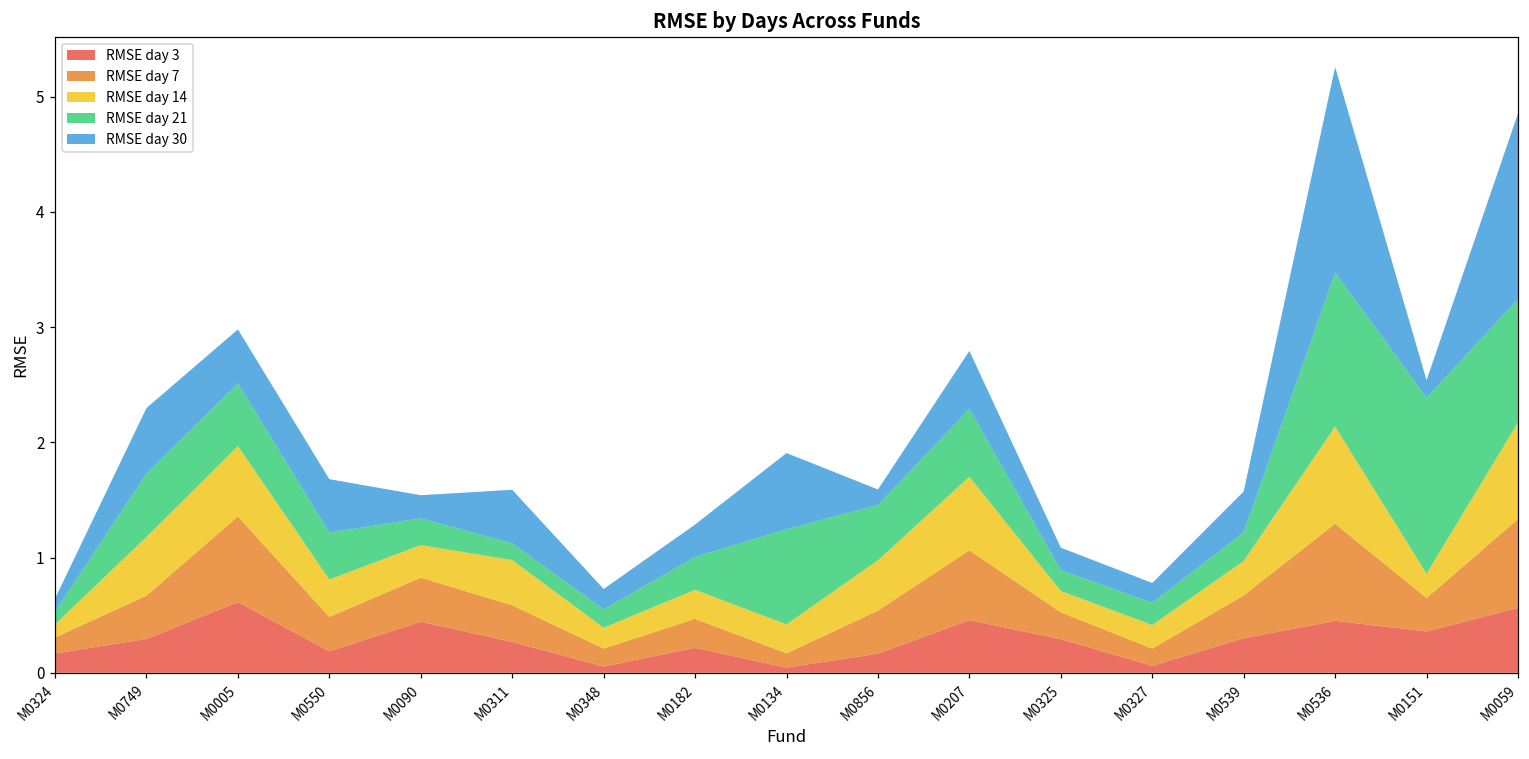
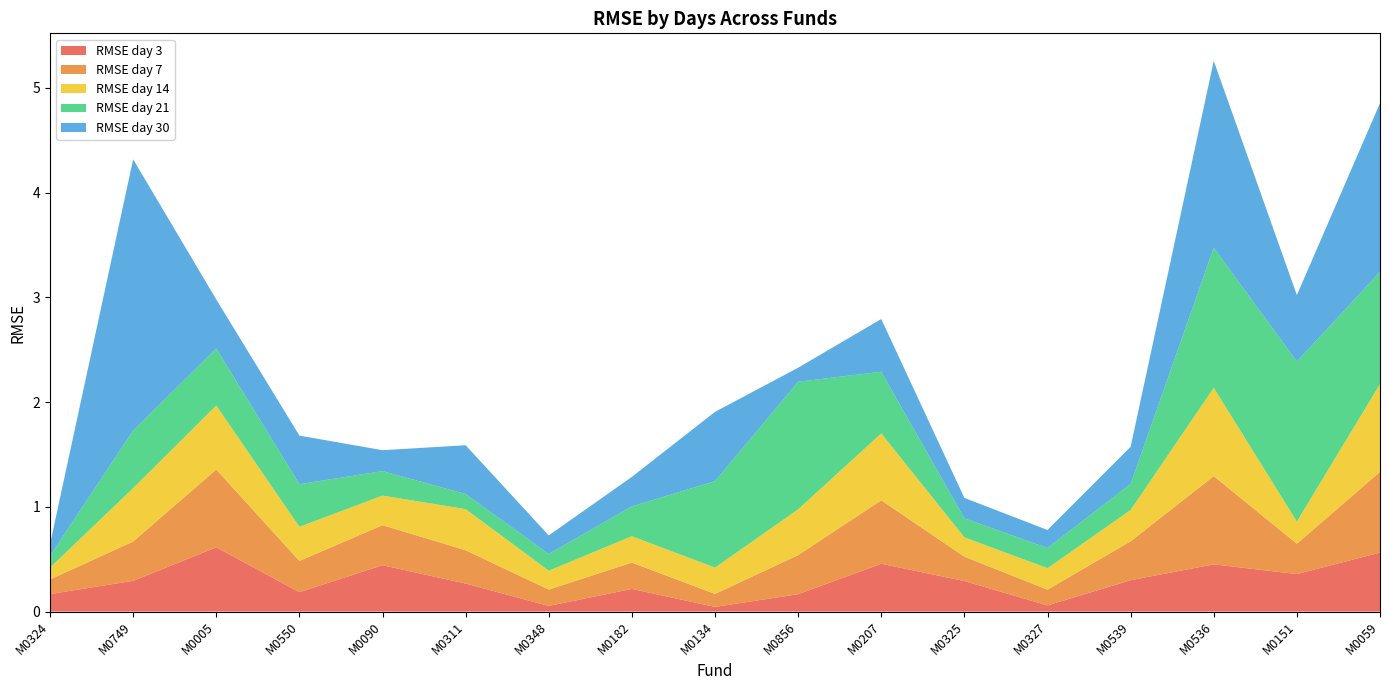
  {
    "RMSE day 14": {
      "M0324": 0.11,
      "M0749": 0.51,
      "M0005": 0.61,
      "M0550": 0.33,
      "M0090": 0.28,
      "M0311": 0.39,
      "M0348": 0.18,
      "M0182": 0.25,
      "M0134": 0.25,
      "M0856": 0.44,
      "M0207": 0.64,
      "M0325": 0.18,
      "M0327": 0.20,
      "M0539": 0.30,
      "M0536": 0.84,
      "M0151": 0.21,
      "M0059": 0.84
    },
    "RMSE day 21": {
      "M0324": 0.11,
      "M0749": 0.55,
      "M0005": 0.54,
      "M0550": 0.41,
      "M0090": 0.23,
      "M0311": 0.14,
      "M0348": 0.16,
      "M0182": 0.29,
      "M0134": 0.83,
-     "M0856": 0.48,
+     "M0856": 1.22,
      "M0207": 0.59,
      "M0325": 0.18,
      "M0327": 0.19,
      "M0539": 0.25,
      "M0536": 1.34,
      "M0151": 1.53,
      "M0059": 1.07
    },
    "RMSE day 30": {
      "M0324": 0.11,
-     "M0749": 0.57,
+     "M0749": 2.59,
      "M0005": 0.47,
      "M0550": 0.46,
      "M0090": 0.20,
      "M0311": 0.47,
      "M0348": 0.18,
      "M0182": 0.28,
      "M0134": 0.66,
      "M0856": 0.13,
      "M0207": 0.50,
      "M0325": 0.19,
      "M0327": 0.17,
      "M0539": 0.35,
      "M0536": 1.78,
-     "M0151": 0.15,
+     "M0151": 0.63,
      "M0059": 1.61
    }
  }
